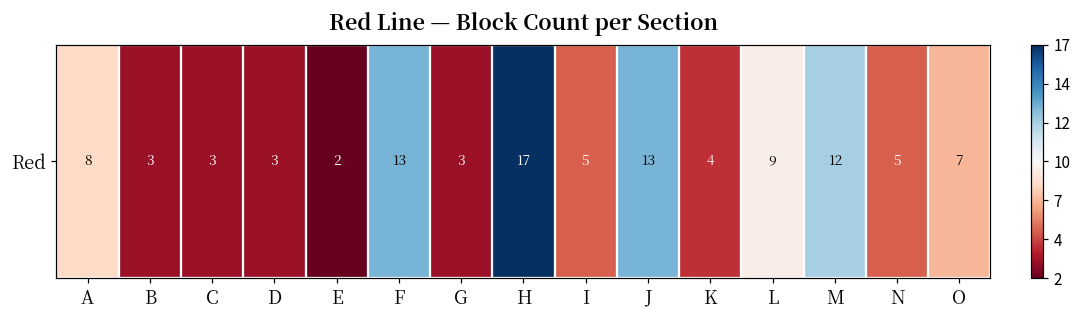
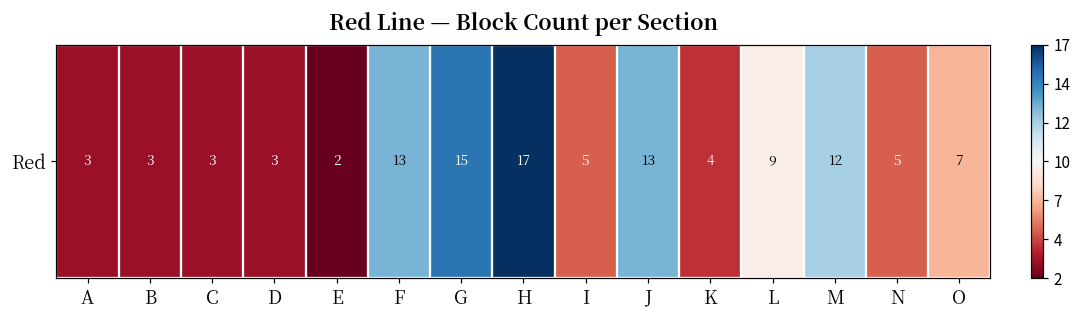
  {
    "Red": {
-     "A": 8,
+     "A": 3,
      "B": 3,
      "C": 3,
      "D": 3,
      "E": 2,
      "F": 13,
-     "G": 3,
+     "G": 15,
      "H": 17,
      "I": 5,
      "J": 13,
      "K": 4,
      "L": 9,
      "M": 12,
      "N": 5,
      "O": 7
    }
  }
